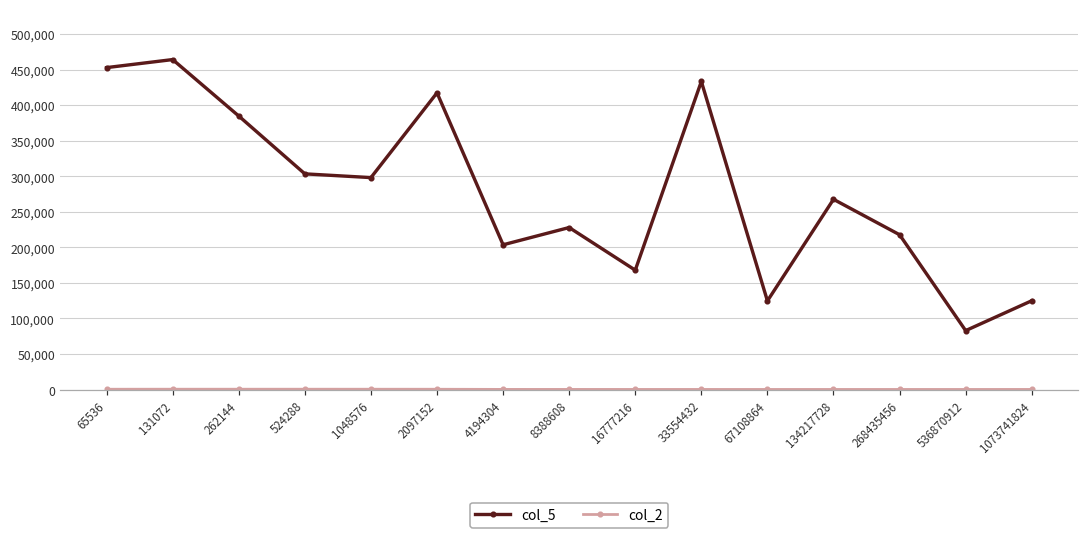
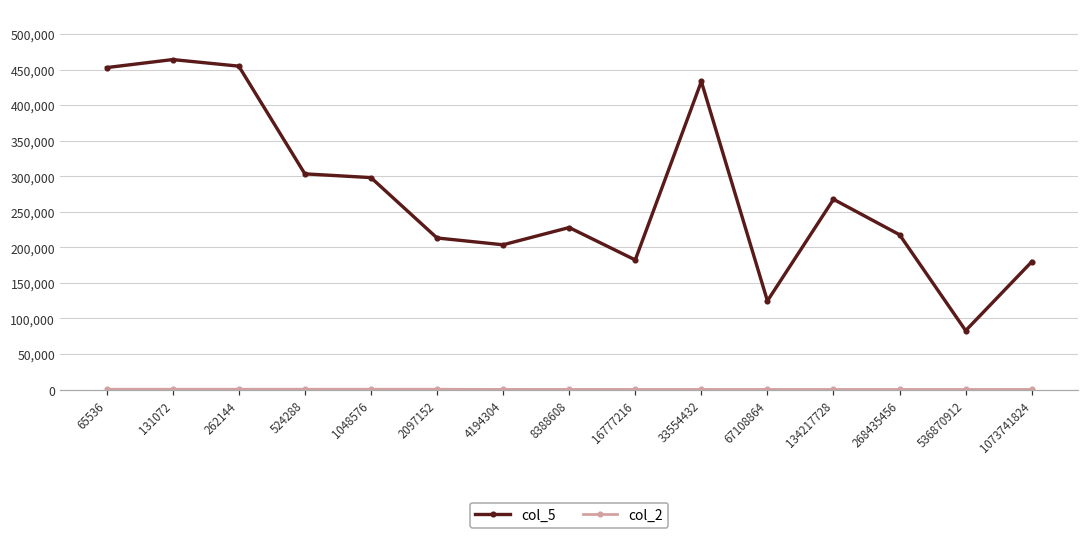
  {
    "col_5": {
      "65536": "450,000",
      "131072": "460,000",
-     "262144": "380,000",
+     "262144": "450,000",
      "524288": "300,000",
      "1048576": "300,000",
-     "2097152": "420,000",
+     "2097152": "210,000",
      "4194304": "200,000",
      "8388608": "230,000",
-     "16777216": "170,000",
+     "16777216": "180,000",
      "33554432": "430,000",
      "67108864": "120,000",
      "134217728": "270,000",
      "268435456": "220,000",
      "536870912": "80,000",
-     "1073741824": "120,000"
+     "1073741824": "180,000"
    },
    "col_2": {
      "65536": "0",
      "131072": "0",
      "262144": "0",
      "524288": "0",
      "1048576": "0",
      "2097152": "0",
      "4194304": "0",
      "8388608": "0",
      "16777216": "0",
      "33554432": "0",
      "67108864": "0",
      "134217728": "0",
      "268435456": "0",
      "536870912": "0",
      "1073741824": "0"
    }
  }
